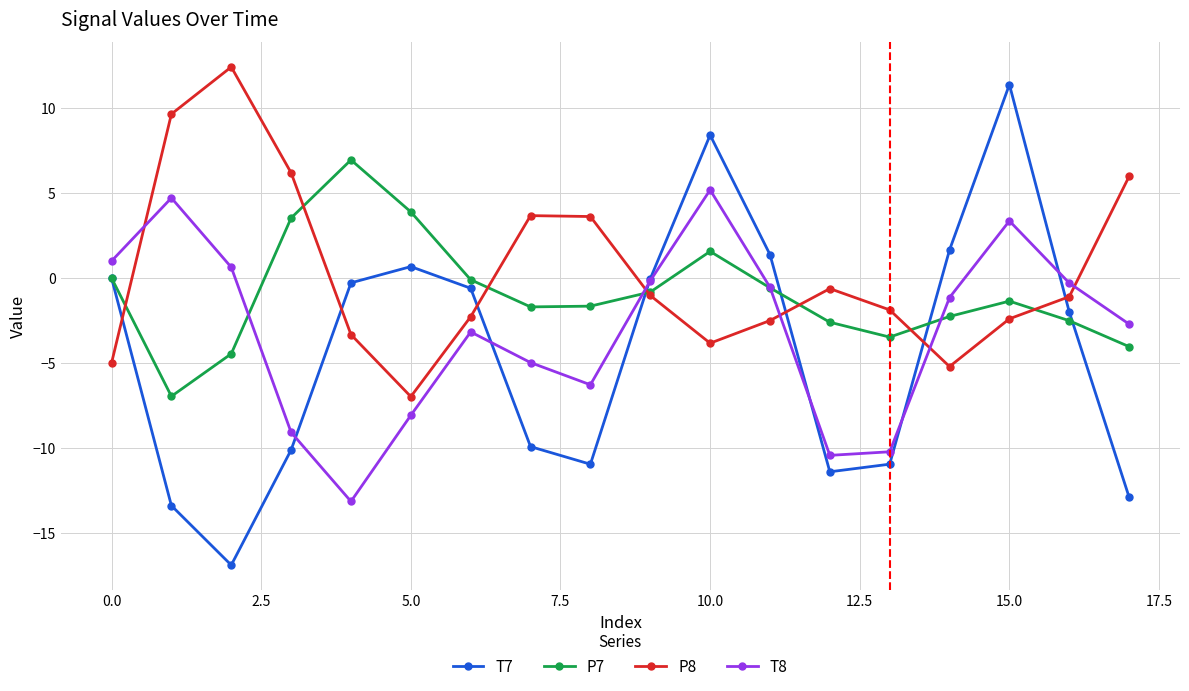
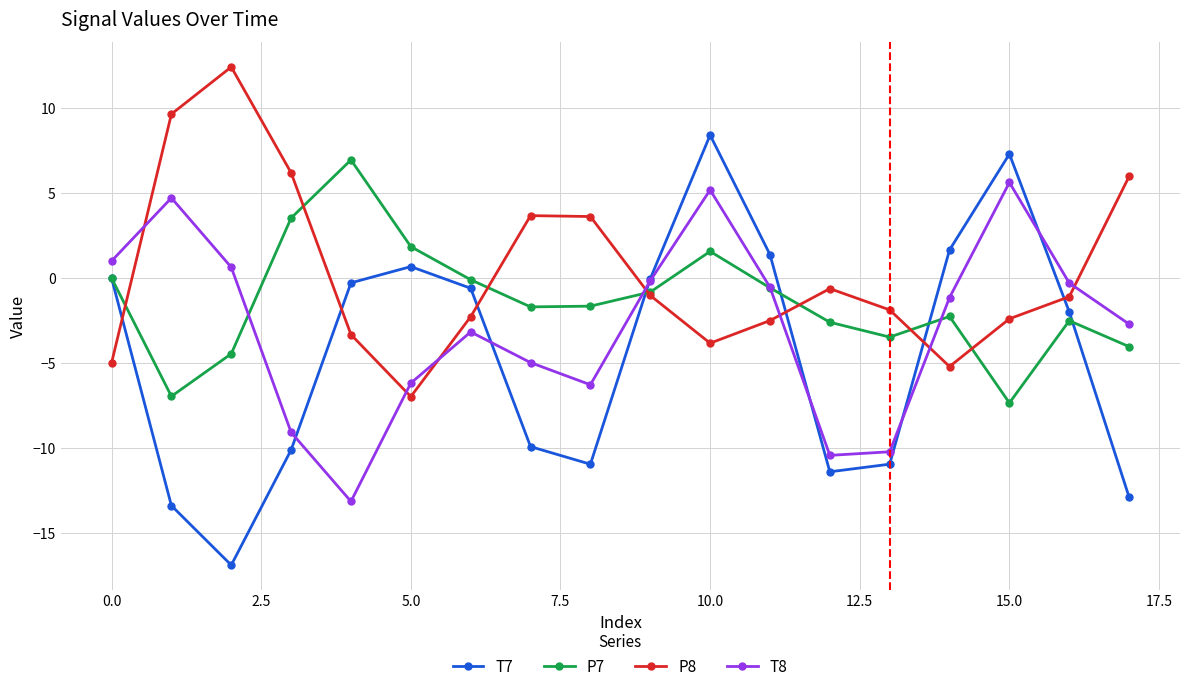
  {
    "T7": {
      "5.0": 0.7,
      "10.0": 8.4,
-     "15.0": 11.4
+     "15.0": 7.3
    },
    "P7": {
-     "5.0": 3.9,
+     "5.0": 1.8,
      "10.0": 1.6,
-     "15.0": -1.4
+     "15.0": -7.3
    },
    "P8": {
      "0.0": -5.0,
      "5.0": -7.0,
      "10.0": -3.8,
      "15.0": -2.4
    },
    "T8": {
      "0.0": 1.0,
-     "5.0": -8.1,
+     "5.0": -6.2,
      "10.0": 5.2,
-     "15.0": 3.4
+     "15.0": 5.6
    }
  }
